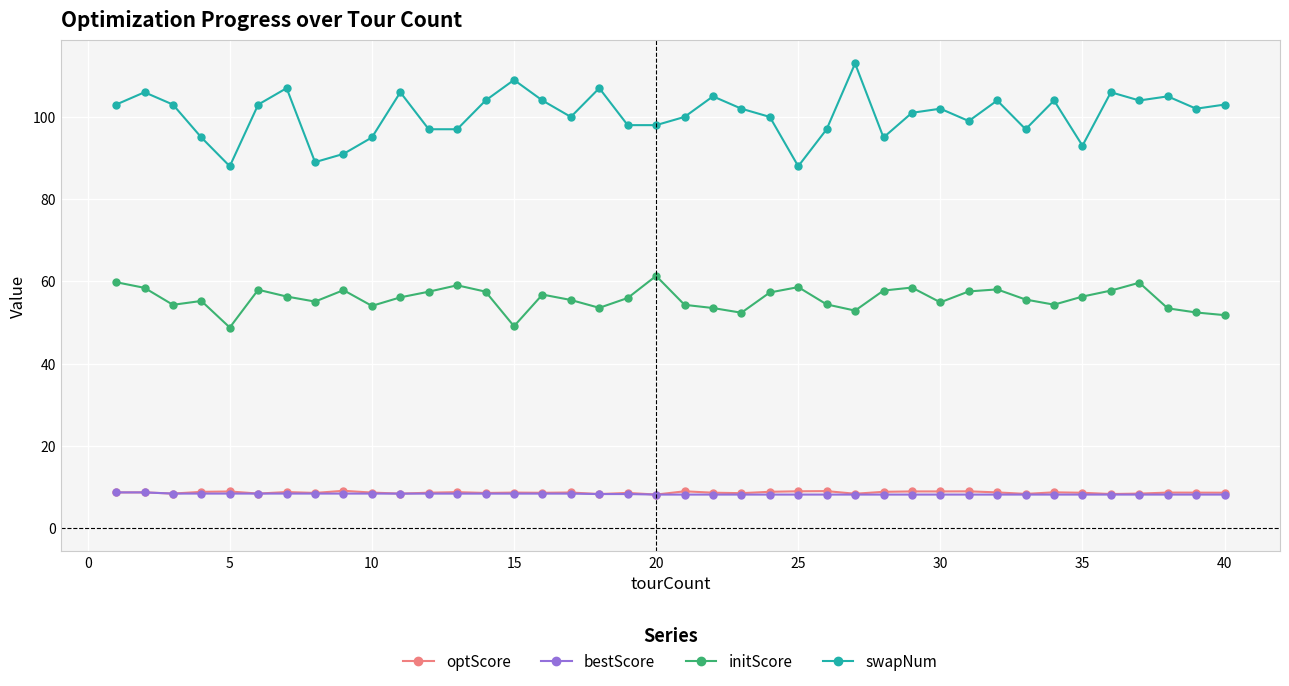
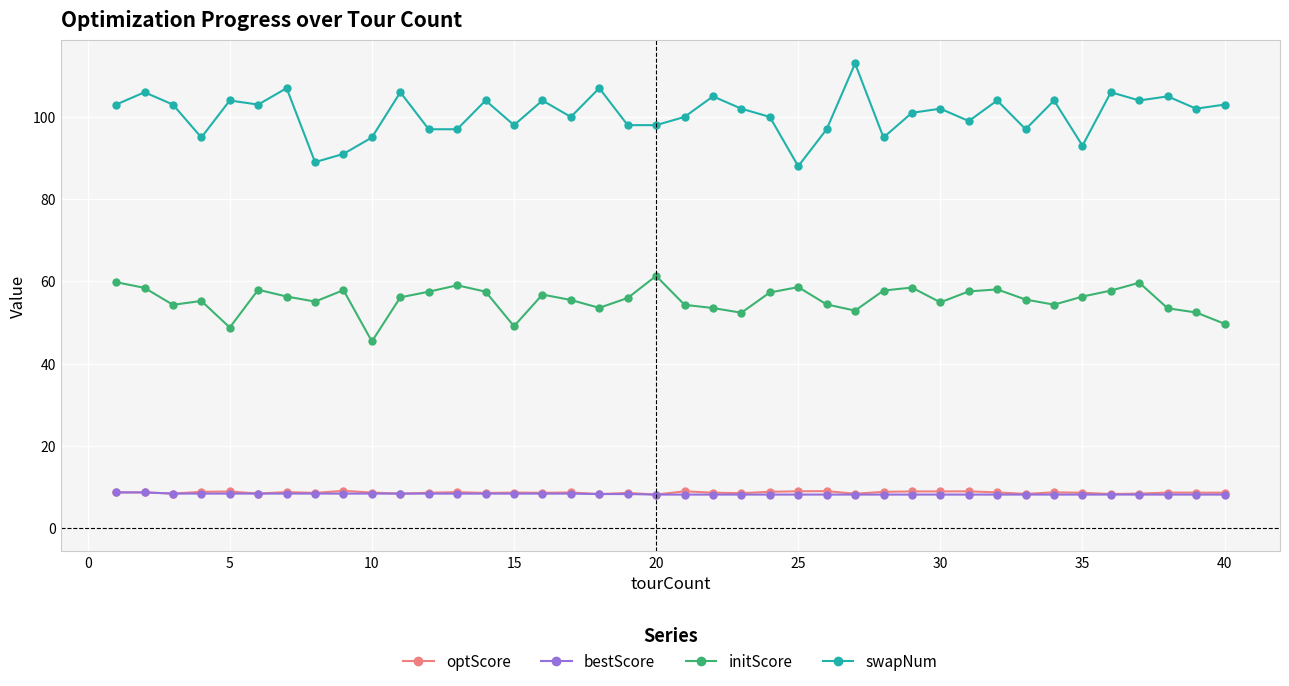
  {
    "optScore": {
      "25": 9,
      "30": 9
    },
    "bestScore": {
      "25": 8,
      "30": 8
    },
    "initScore": {
      "5": 49,
-     "10": 54,
+     "10": 45,
      "15": 49,
      "20": 61,
      "25": 59,
      "30": 55,
      "35": 56,
-     "40": 52
+     "40": 50
    },
    "swapNum": {
-     "5": 88,
+     "5": 104,
      "10": 95,
-     "15": 109,
+     "15": 98,
      "20": 98,
      "25": 88,
      "30": 102,
      "35": 93,
      "40": 103
    }
  }
